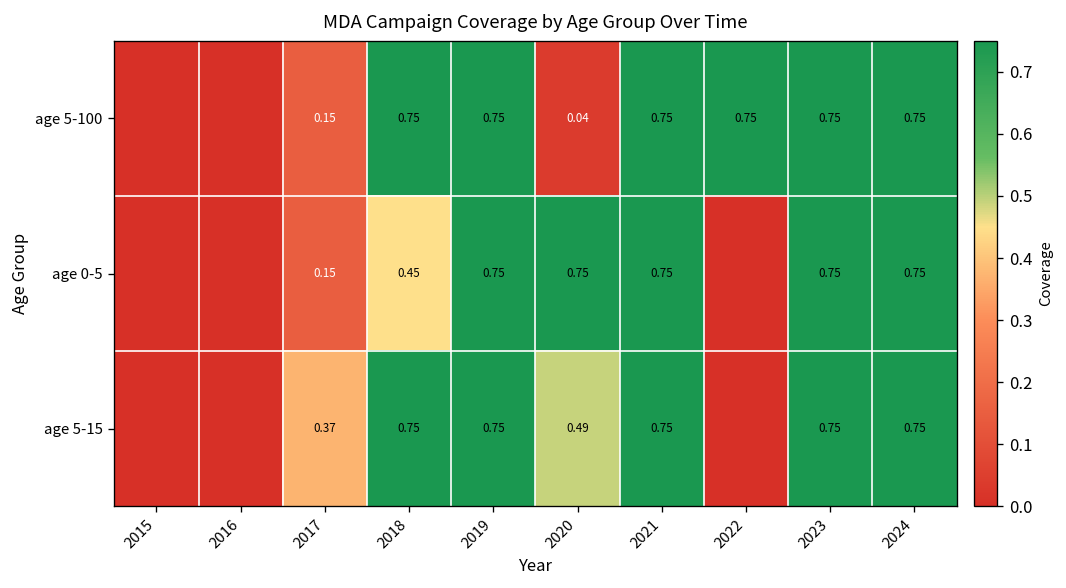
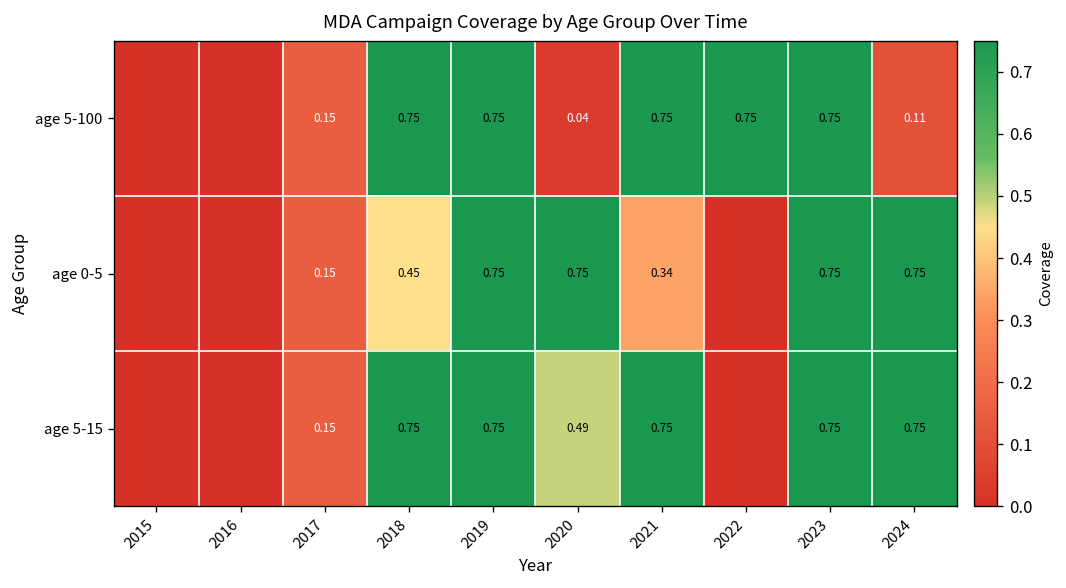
  {
    "age 5-100": {
      "2017": 0.15,
      "2018": 0.75,
      "2019": 0.75,
      "2020": 0.04,
      "2021": 0.75,
      "2022": 0.75,
      "2023": 0.75,
-     "2024": 0.75
+     "2024": 0.11
    },
    "age 0-5": {
      "2017": 0.15,
      "2018": 0.45,
      "2019": 0.75,
      "2020": 0.75,
-     "2021": 0.75,
+     "2021": 0.34,
      "2023": 0.75,
      "2024": 0.75
    },
    "age 5-15": {
-     "2017": 0.37,
+     "2017": 0.15,
      "2018": 0.75,
      "2019": 0.75,
      "2020": 0.49,
      "2021": 0.75,
      "2023": 0.75,
      "2024": 0.75
    }
  }
